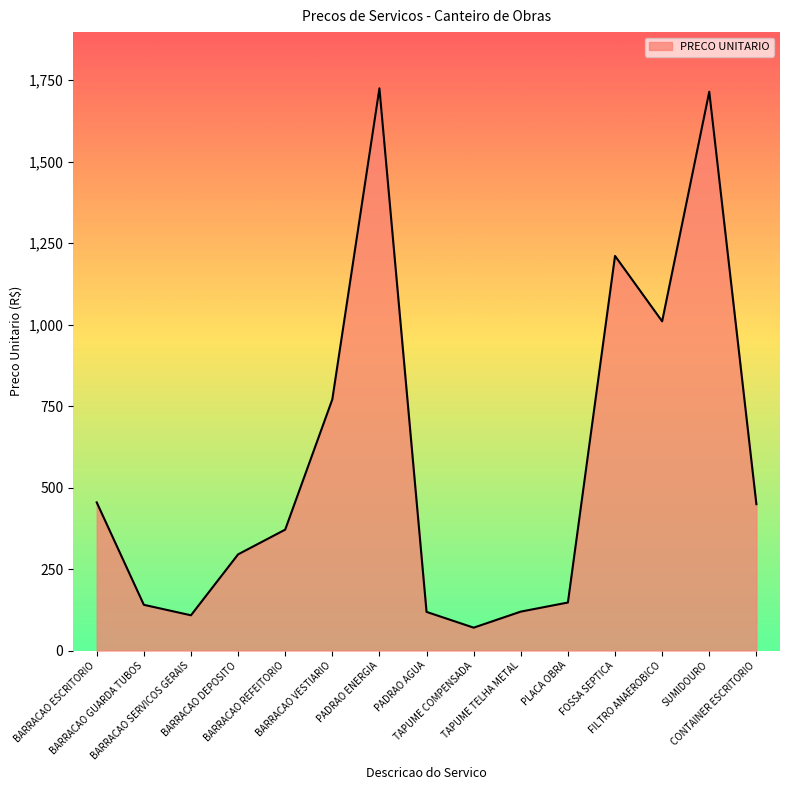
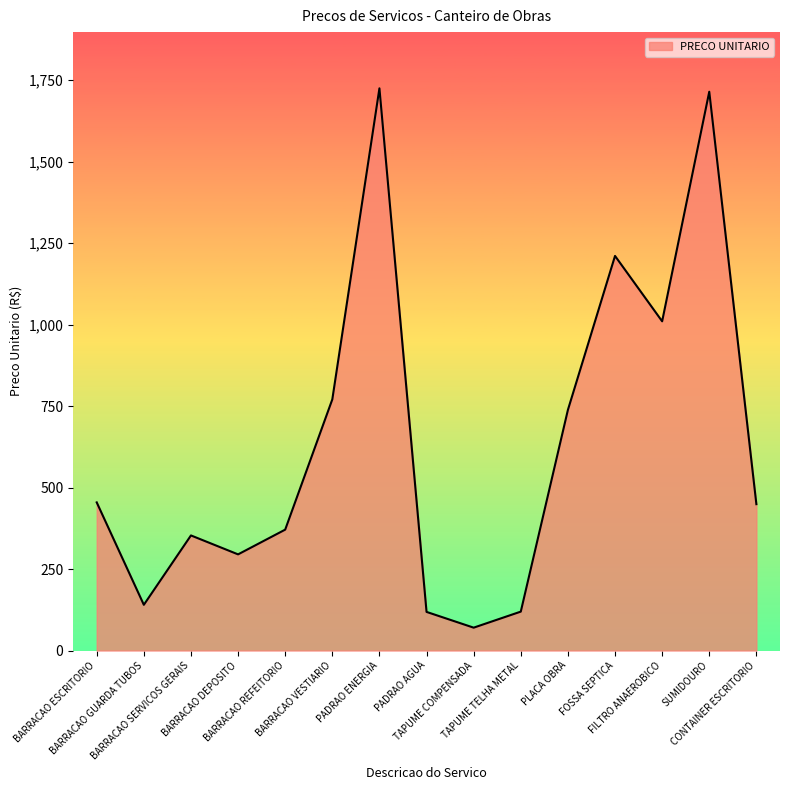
  {
    "BARRACAO ESCRITORIO": "450",
    "BARRACAO GUARDA TUBOS": "140",
-   "BARRACAO SERVICOS GERAIS": "110",
+   "BARRACAO SERVICOS GERAIS": "350",
    "BARRACAO DEPOSITO": "300",
    "BARRACAO REFEITORIO": "370",
    "BARRACAO VESTIARIO": "770",
    "PADRAO ENERGIA": "1,730",
    "PADRAO AGUA": "120",
    "TAPUME COMPENSADA": "70",
    "TAPUME TELHA METAL": "120",
-   "PLACA OBRA": "150",
+   "PLACA OBRA": "740",
    "FOSSA SEPTICA": "1,210",
    "FILTRO ANAEROBICO": "1,010",
    "SUMIDOURO": "1,710",
    "CONTAINER ESCRITORIO": "450"
  }
